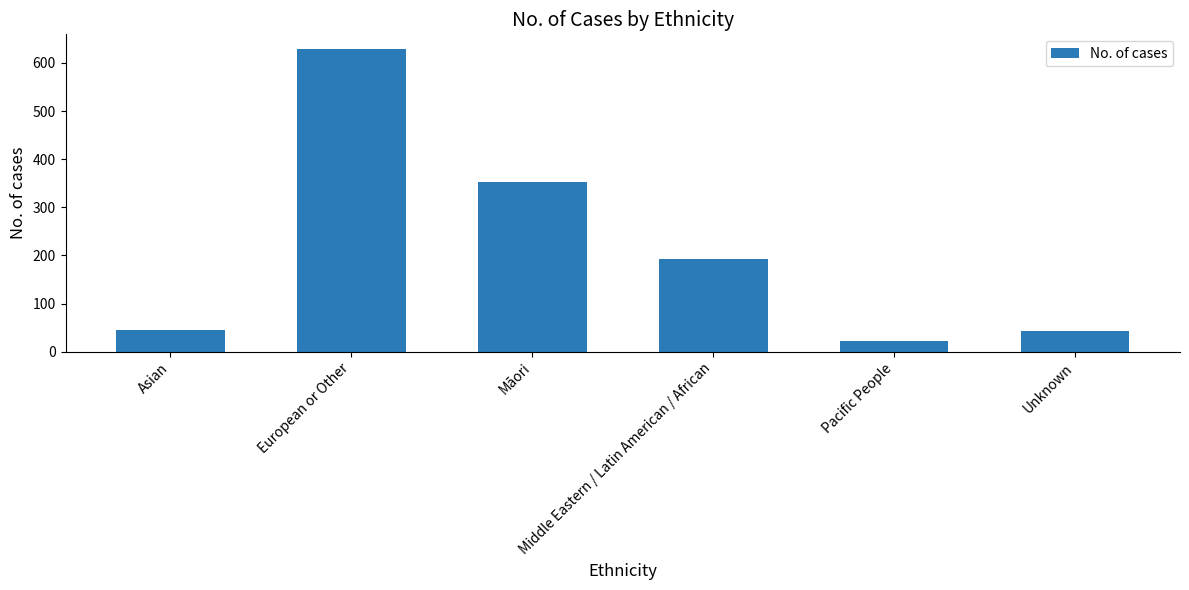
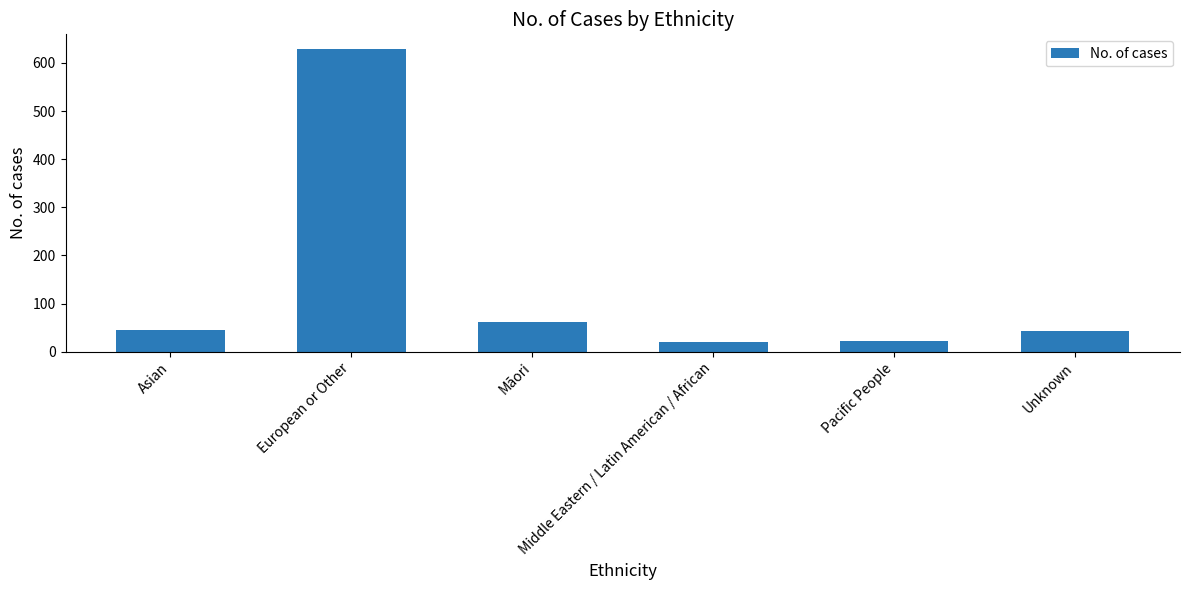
  {
    "Asian": 50,
    "European or Other": 630,
-   "Māori": 350,
-   "Middle Eastern / Latin American / African": 190,
+   "Māori": 60,
+   "Middle Eastern / Latin American / African": 20,
    "Pacific People": 20,
    "Unknown": 40
  }
